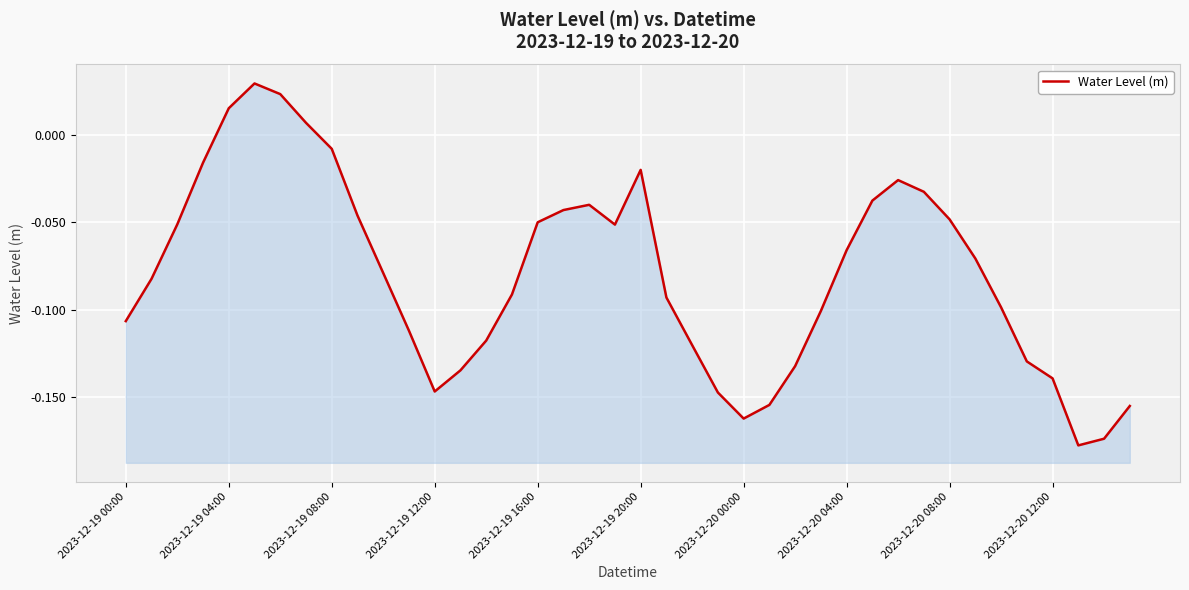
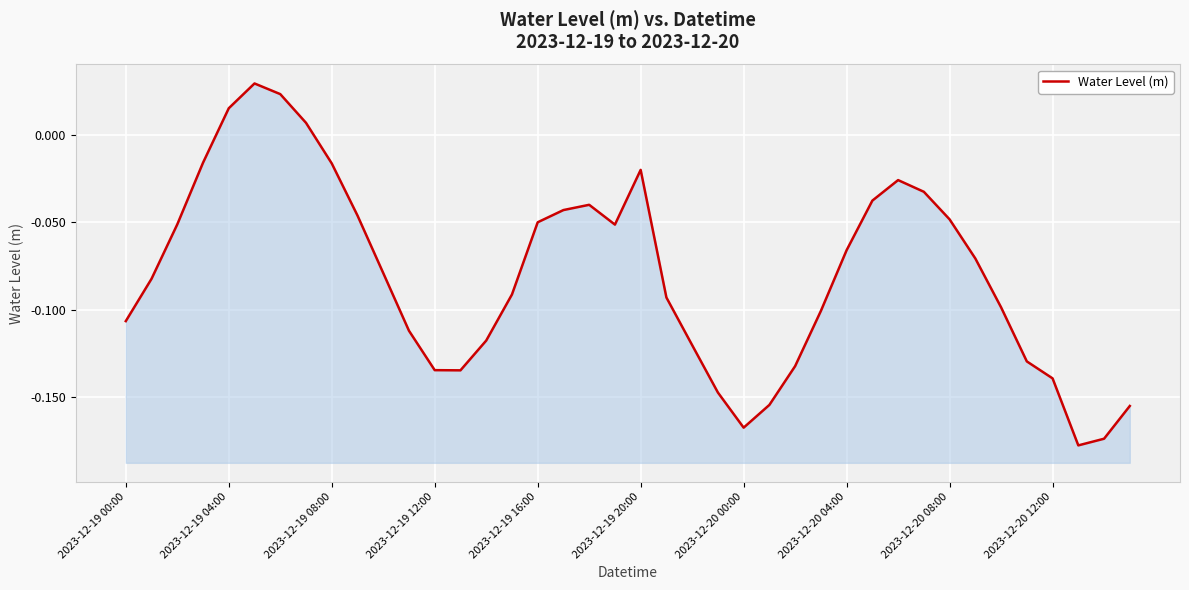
  {
    "2023-12-19 00:00": -0.107,
    "2023-12-19 04:00": 0.016,
-   "2023-12-19 08:00": -0.008,
-   "2023-12-19 12:00": -0.147,
+   "2023-12-19 08:00": -0.016,
+   "2023-12-19 12:00": -0.135,
    "2023-12-19 16:00": -0.050,
    "2023-12-19 20:00": -0.020,
-   "2023-12-20 00:00": -0.163,
+   "2023-12-20 00:00": -0.168,
    "2023-12-20 04:00": -0.066,
    "2023-12-20 08:00": -0.048,
    "2023-12-20 12:00": -0.140
  }
